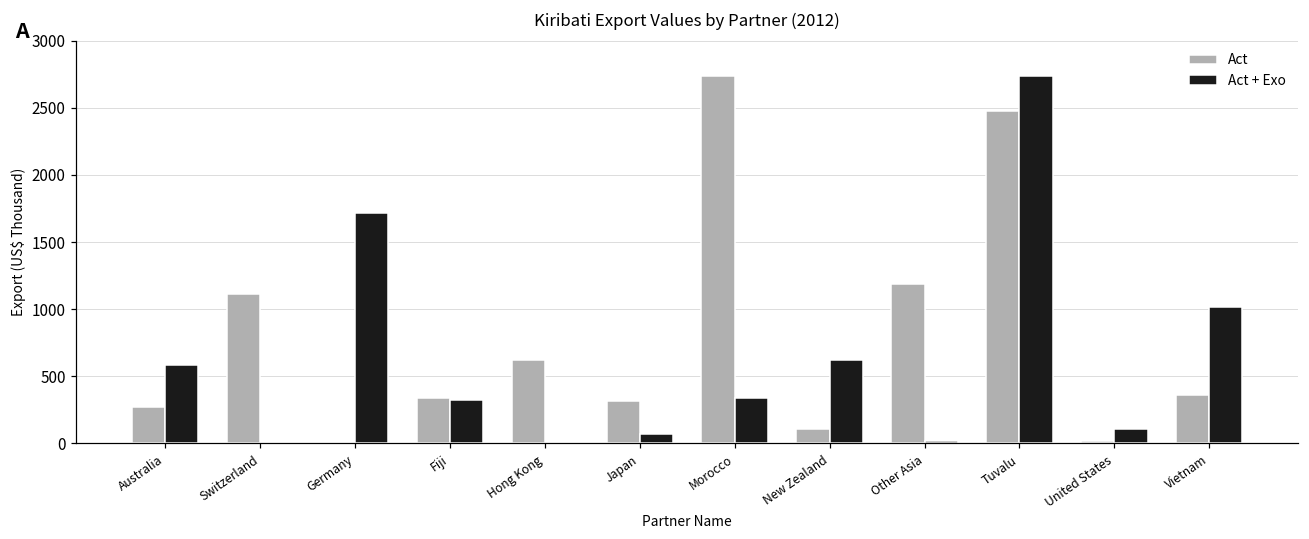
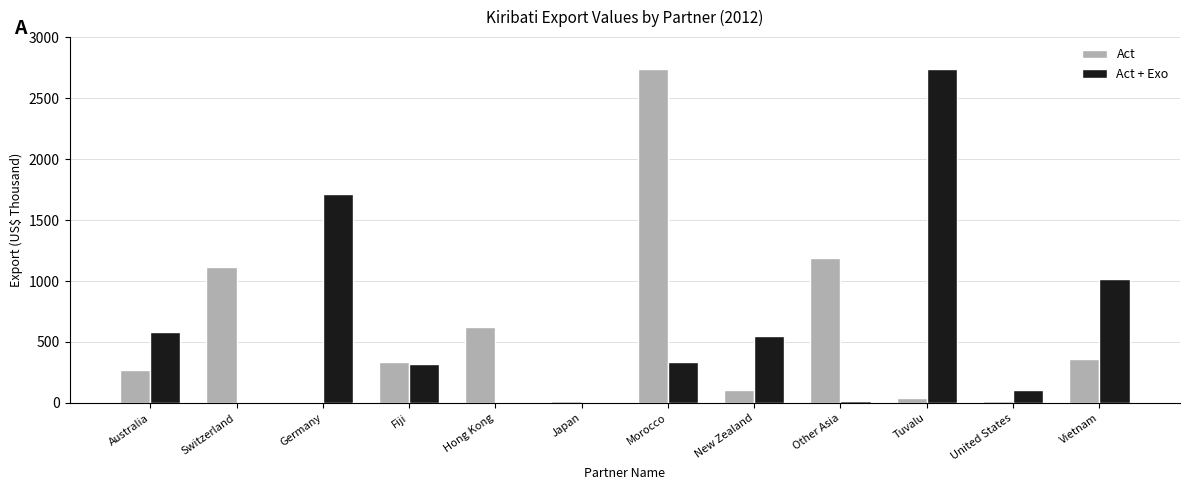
  {
    "Act": {
      "Australia": 270,
      "Switzerland": 1110,
      "Fiji": 340,
      "Hong Kong": 620,
-     "Japan": 310,
+     "Japan": 20,
      "Morocco": 2740,
      "New Zealand": 100,
      "Other Asia": 1190,
-     "Tuvalu": 2480,
+     "Tuvalu": 40,
      "Vietnam": 360
    },
    "Act + Exo": {
      "Australia": 580,
      "Germany": 1720,
      "Fiji": 320,
-     "Japan": 70,
+     "Japan": 10,
      "Morocco": 340,
-     "New Zealand": 620,
+     "New Zealand": 550,
      "Tuvalu": 2740,
      "United States": 100,
      "Vietnam": 1010
    }
  }
